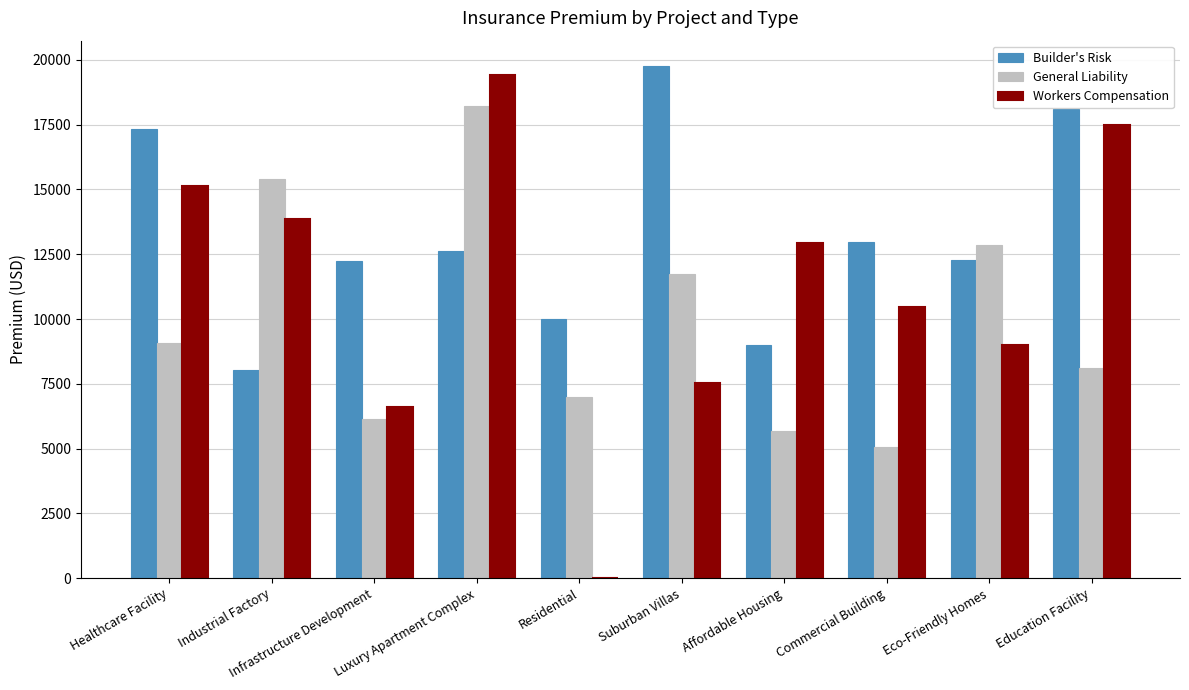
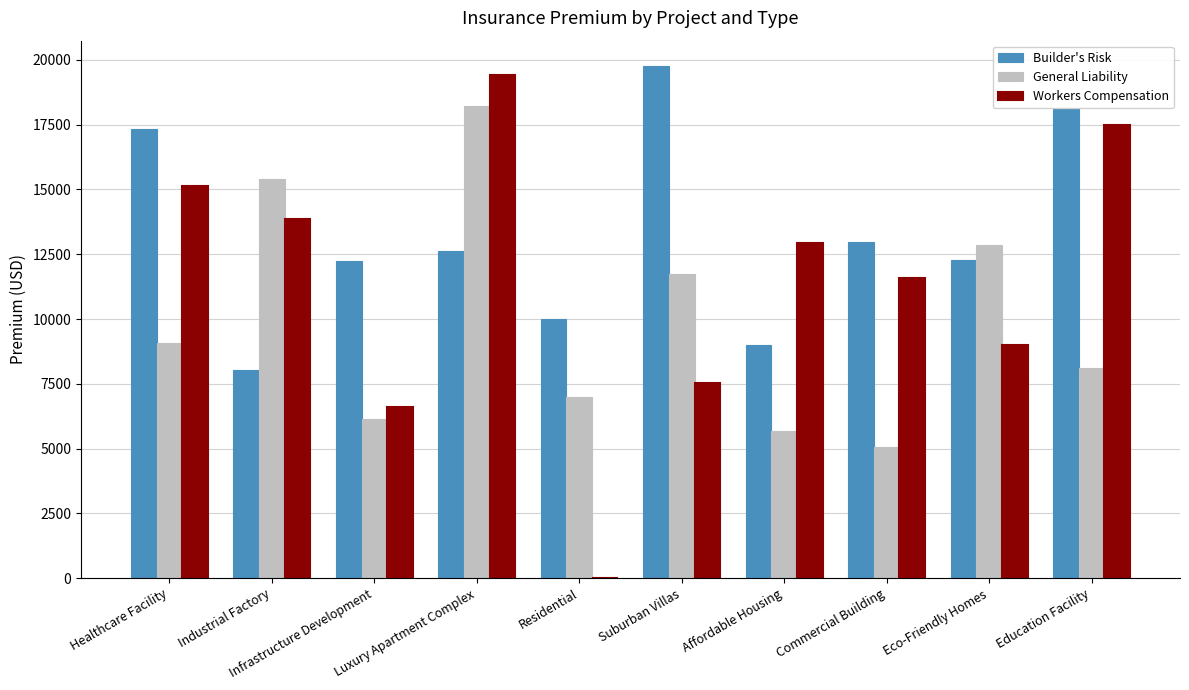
  {
    "Builder's Risk": {
      "Healthcare Facility": 17300,
      "Industrial Factory": 8000,
      "Infrastructure Development": 12200,
      "Luxury Apartment Complex": 12600,
      "Residential": 10000,
      "Suburban Villas": 19800,
      "Affordable Housing": 9000,
      "Commercial Building": 13000,
      "Eco-Friendly Homes": 12300,
      "Education Facility": 18100
    },
    "General Liability": {
      "Healthcare Facility": 9100,
      "Industrial Factory": 15400,
      "Infrastructure Development": 6100,
      "Luxury Apartment Complex": 18200,
      "Residential": 7000,
      "Suburban Villas": 11800,
      "Affordable Housing": 5700,
      "Commercial Building": 5100,
      "Eco-Friendly Homes": 12900,
      "Education Facility": 8100
    },
    "Workers Compensation": {
      "Healthcare Facility": 15200,
      "Industrial Factory": 13900,
      "Infrastructure Development": 6600,
      "Luxury Apartment Complex": 19400,
      "Residential": 0,
      "Suburban Villas": 7500,
      "Affordable Housing": 12900,
-     "Commercial Building": 10500,
+     "Commercial Building": 11600,
      "Eco-Friendly Homes": 9000,
      "Education Facility": 17500
    }
  }
